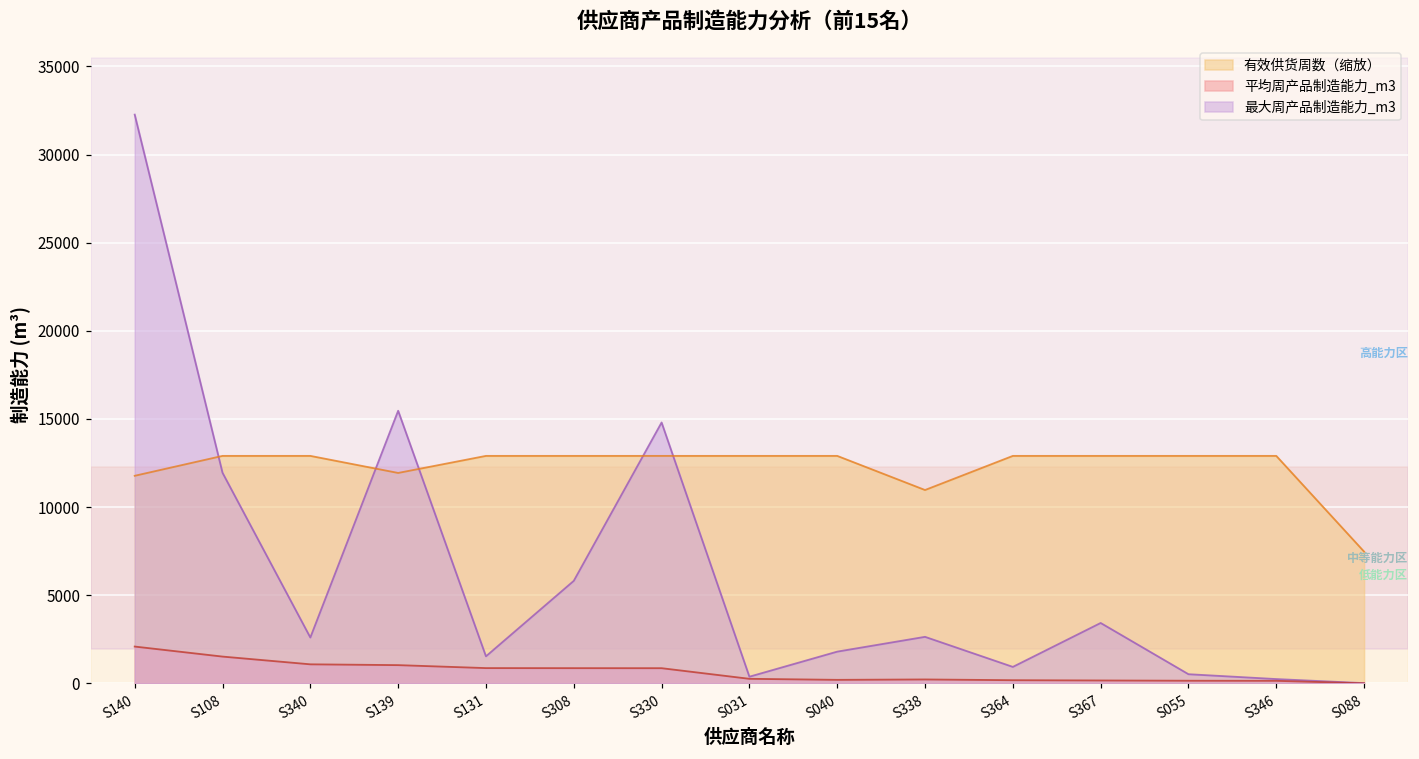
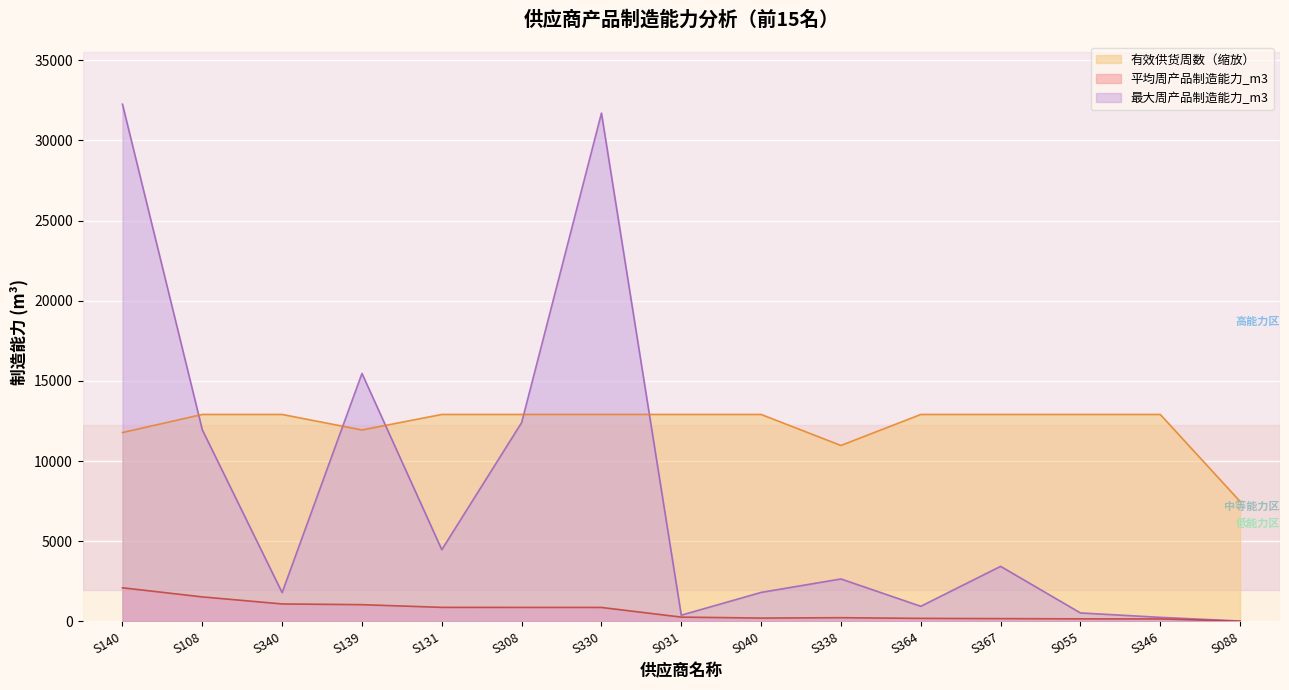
  {
    "最大周产品制造能力_m3": {
      "S140": 32300,
      "S108": 11900,
-     "S340": 2600,
+     "S340": 1800,
      "S139": 15500,
-     "S131": 1500,
-     "S308": 5800,
-     "S330": 14800,
+     "S131": 4500,
+     "S308": 12400,
+     "S330": 31700,
      "S040": 1800,
      "S338": 2600,
      "S364": 900,
      "S367": 3400,
      "S055": 500
    }
  }
